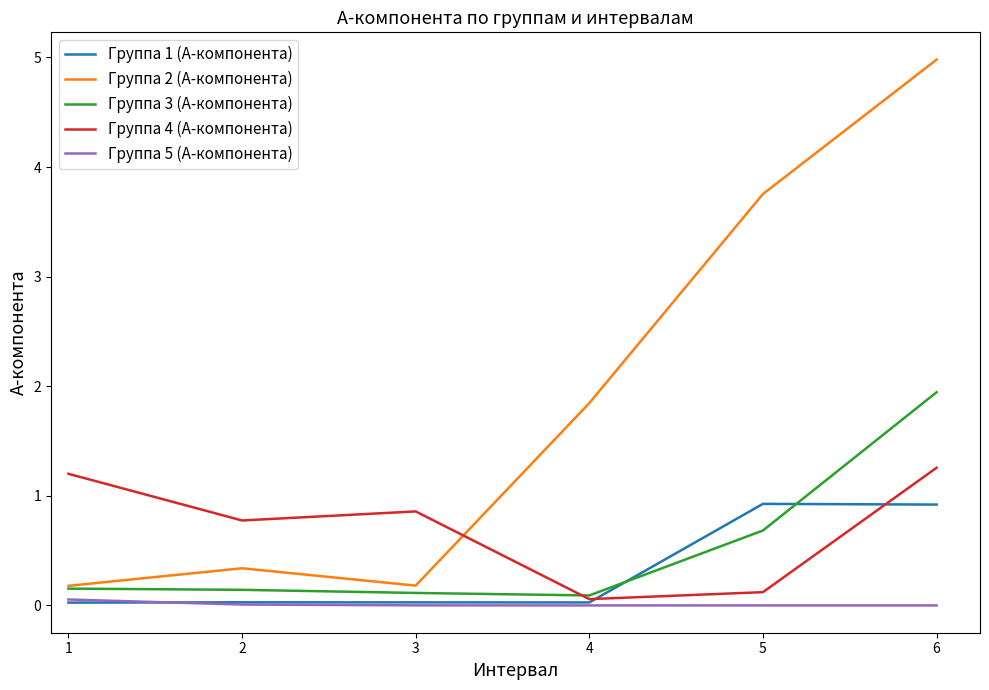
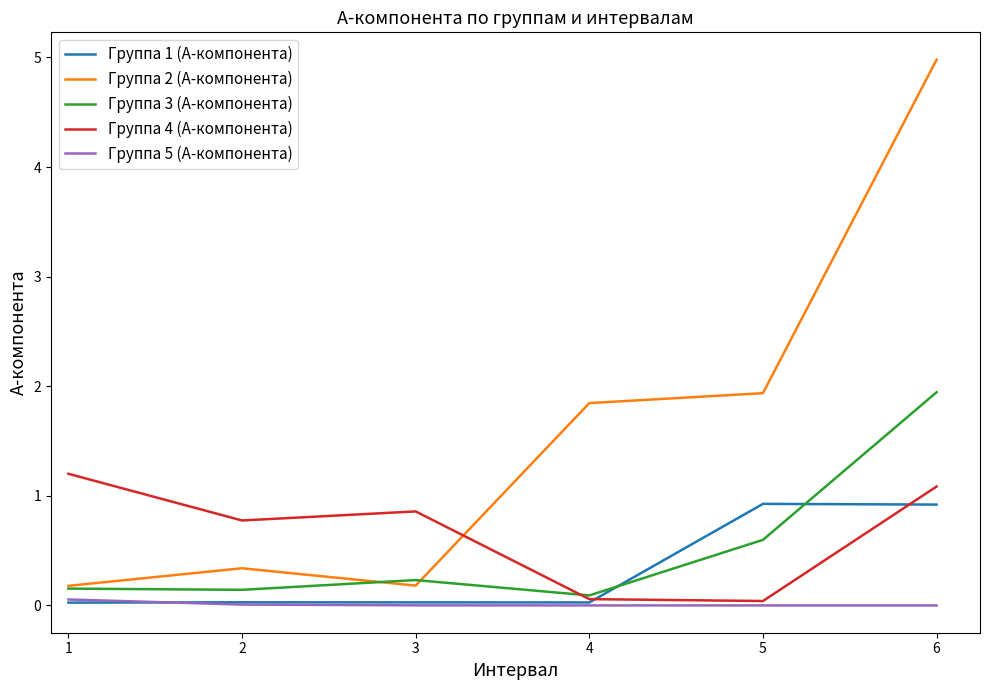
  {
    "Группа 1 (A-компонента)": {
      "1": 0.03,
      "3": 0.03,
      "4": 0.03,
      "5": 0.93,
      "6": 0.92
    },
    "Группа 2 (A-компонента)": {
      "1": 0.18,
      "2": 0.34,
      "3": 0.18,
      "4": 1.85,
-     "5": 3.75,
+     "5": 1.94,
      "6": 4.98
    },
    "Группа 3 (A-компонента)": {
      "1": 0.15,
      "2": 0.14,
-     "3": 0.11,
+     "3": 0.23,
      "4": 0.09,
-     "5": 0.68,
+     "5": 0.60,
      "6": 1.95
    },
    "Группа 4 (A-компонента)": {
      "1": 1.20,
      "2": 0.78,
      "3": 0.86,
      "4": 0.06,
-     "5": 0.12,
-     "6": 1.26
+     "5": 0.04,
+     "6": 1.09
    },
    "Группа 5 (A-компонента)": {
      "1": 0.05,
      "3": 0.00,
      "4": 0.00,
      "5": 0.00,
      "6": 0.00
    }
  }
